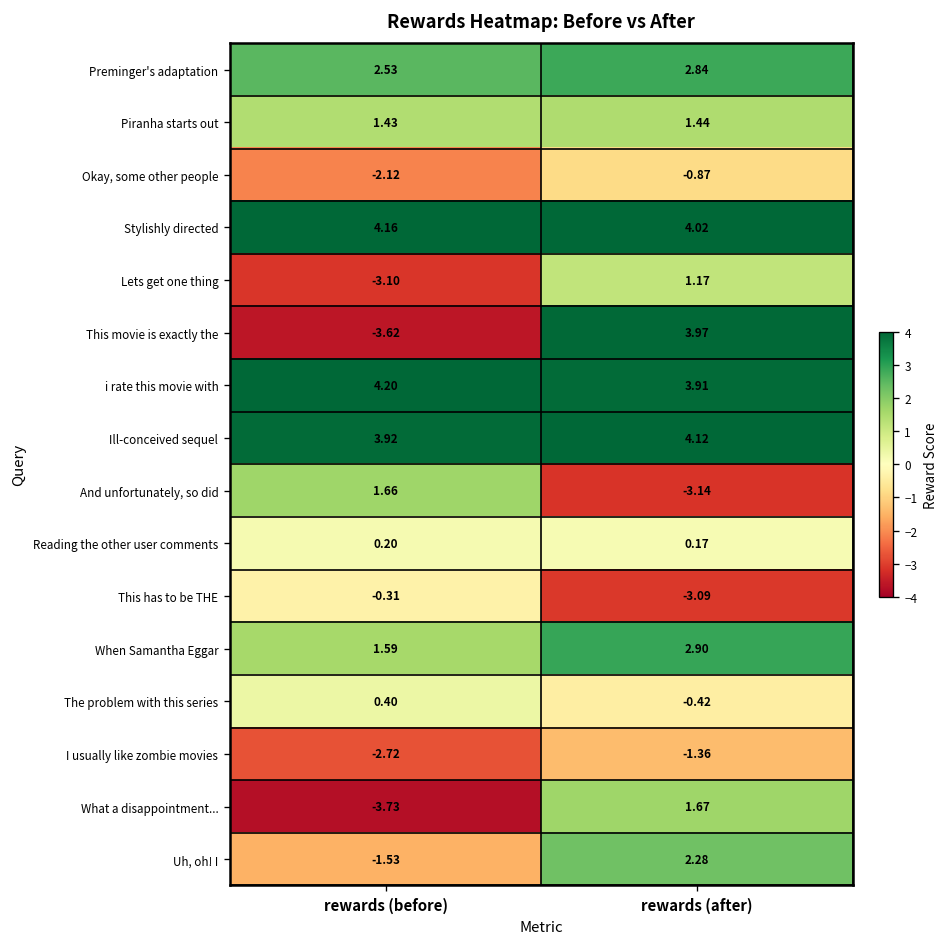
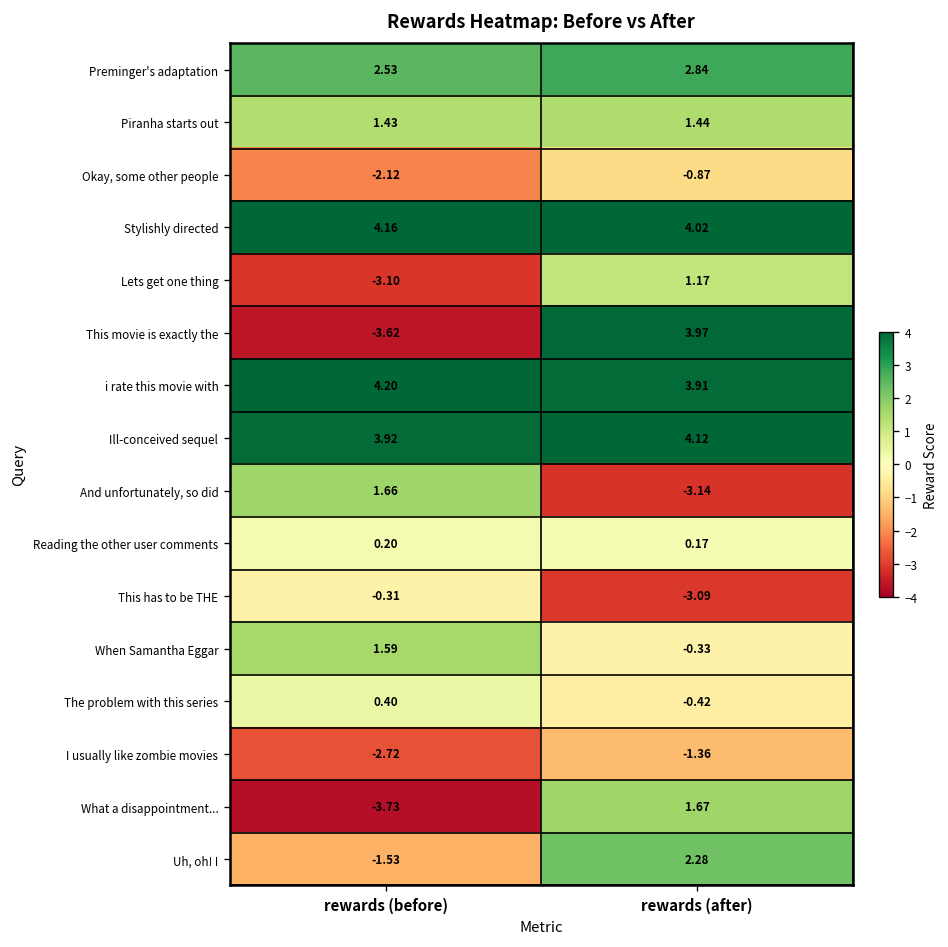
  {
    "Preminger's adaptation": {
      "rewards (before)": 2.53,
      "rewards (after)": 2.84
    },
    "Piranha starts out": {
      "rewards (before)": 1.43,
      "rewards (after)": 1.44
    },
    "Okay, some other people": {
      "rewards (before)": -2.12,
      "rewards (after)": -0.87
    },
    "Stylishly directed": {
      "rewards (before)": 4.16,
      "rewards (after)": 4.02
    },
    "Lets get one thing": {
      "rewards (before)": -3.10,
      "rewards (after)": 1.17
    },
    "This movie is exactly the": {
      "rewards (before)": -3.62,
      "rewards (after)": 3.97
    },
    "i rate this movie with": {
      "rewards (before)": 4.20,
      "rewards (after)": 3.91
    },
    "Ill-conceived sequel": {
      "rewards (before)": 3.92,
      "rewards (after)": 4.12
    },
    "And unfortunately, so did": {
      "rewards (before)": 1.66,
      "rewards (after)": -3.14
    },
    "Reading the other user comments": {
      "rewards (before)": 0.20,
      "rewards (after)": 0.17
    },
    "This has to be THE": {
      "rewards (before)": -0.31,
      "rewards (after)": -3.09
    },
    "When Samantha Eggar": {
      "rewards (before)": 1.59,
-     "rewards (after)": 2.90
+     "rewards (after)": -0.33
    },
    "The problem with this series": {
      "rewards (before)": 0.40,
      "rewards (after)": -0.42
    },
    "I usually like zombie movies": {
      "rewards (before)": -2.72,
      "rewards (after)": -1.36
    },
    "What a disappointment...": {
      "rewards (before)": -3.73,
      "rewards (after)": 1.67
    },
    "Uh, oh! I": {
      "rewards (before)": -1.53,
      "rewards (after)": 2.28
    }
  }
